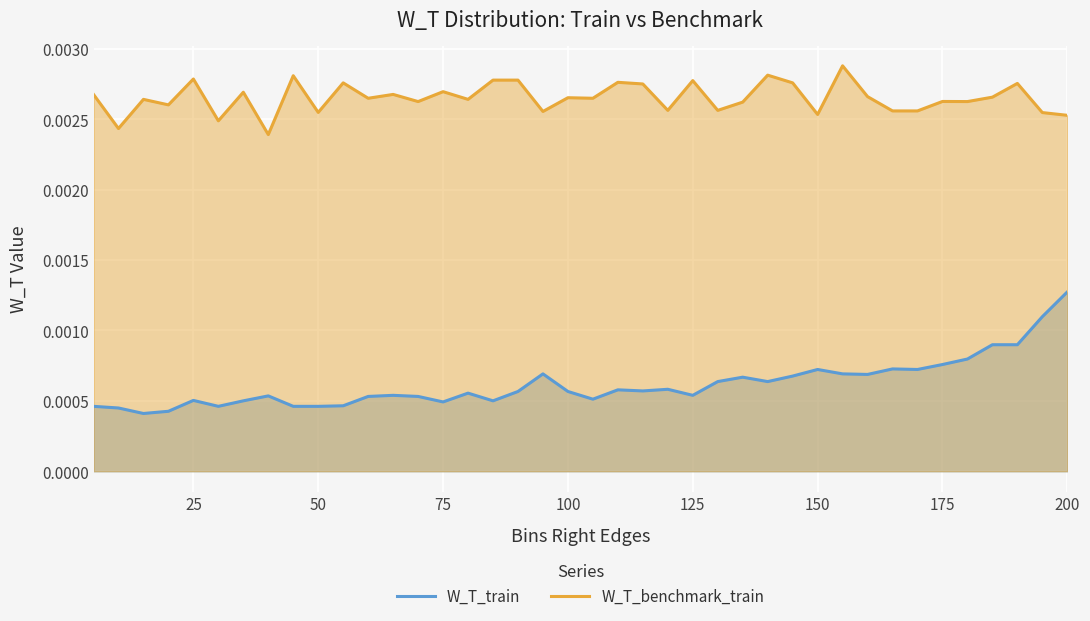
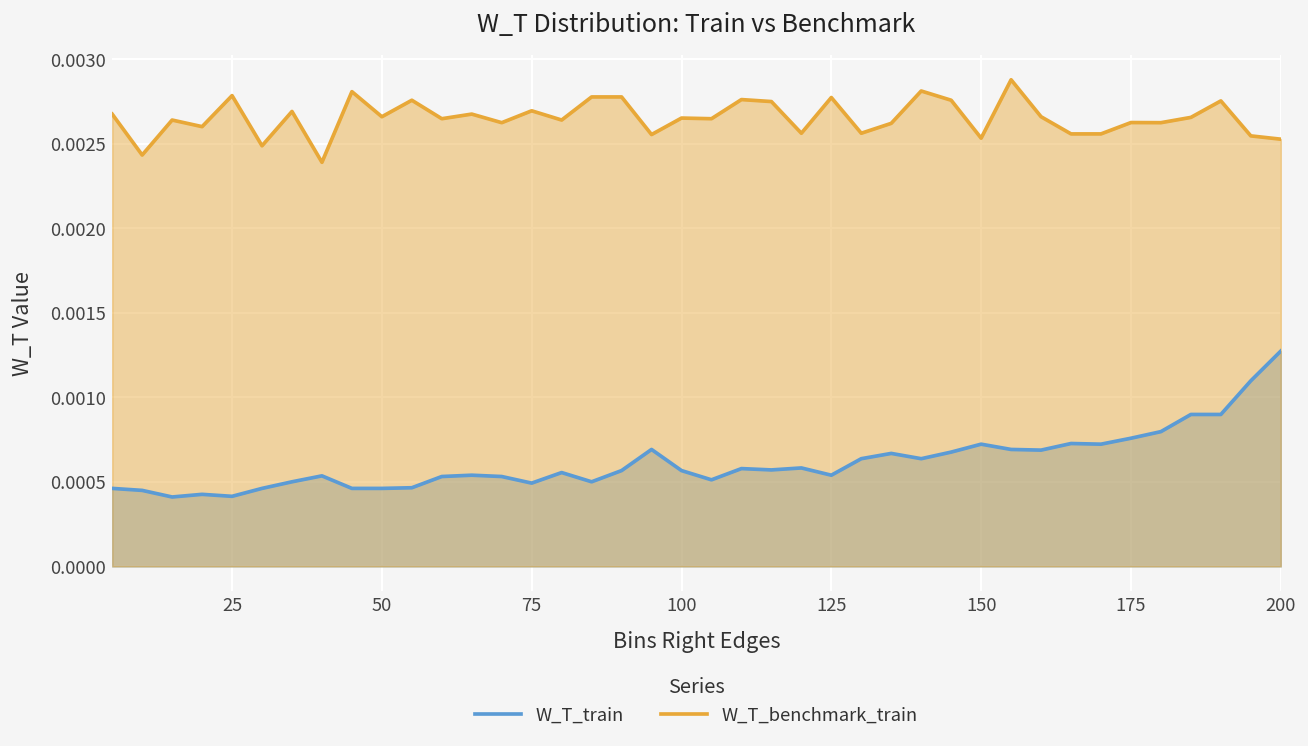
  {
    "W_T_train": {
-     "25": 0.00050,
+     "25": 0.00041,
      "50": 0.00046,
      "75": 0.00049,
      "100": 0.00057,
      "125": 0.00054,
      "150": 0.00072,
      "175": 0.00076,
      "200": 0.00127
    },
    "W_T_benchmark_train": {
      "25": 0.00279,
-     "50": 0.00255,
+     "50": 0.00266,
      "75": 0.00270,
      "100": 0.00265,
      "125": 0.00277,
      "150": 0.00253,
      "175": 0.00263,
      "200": 0.00253
    }
  }
